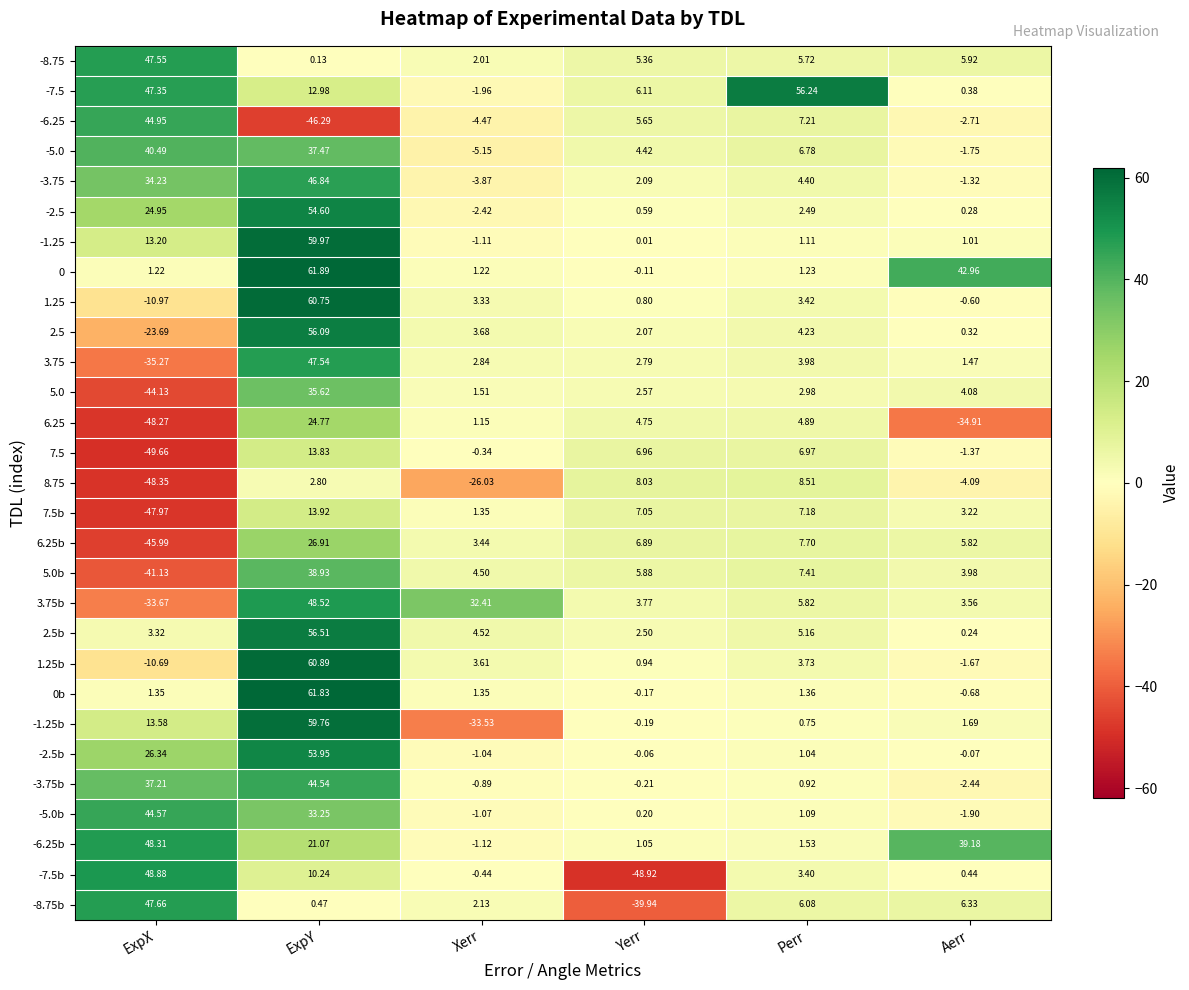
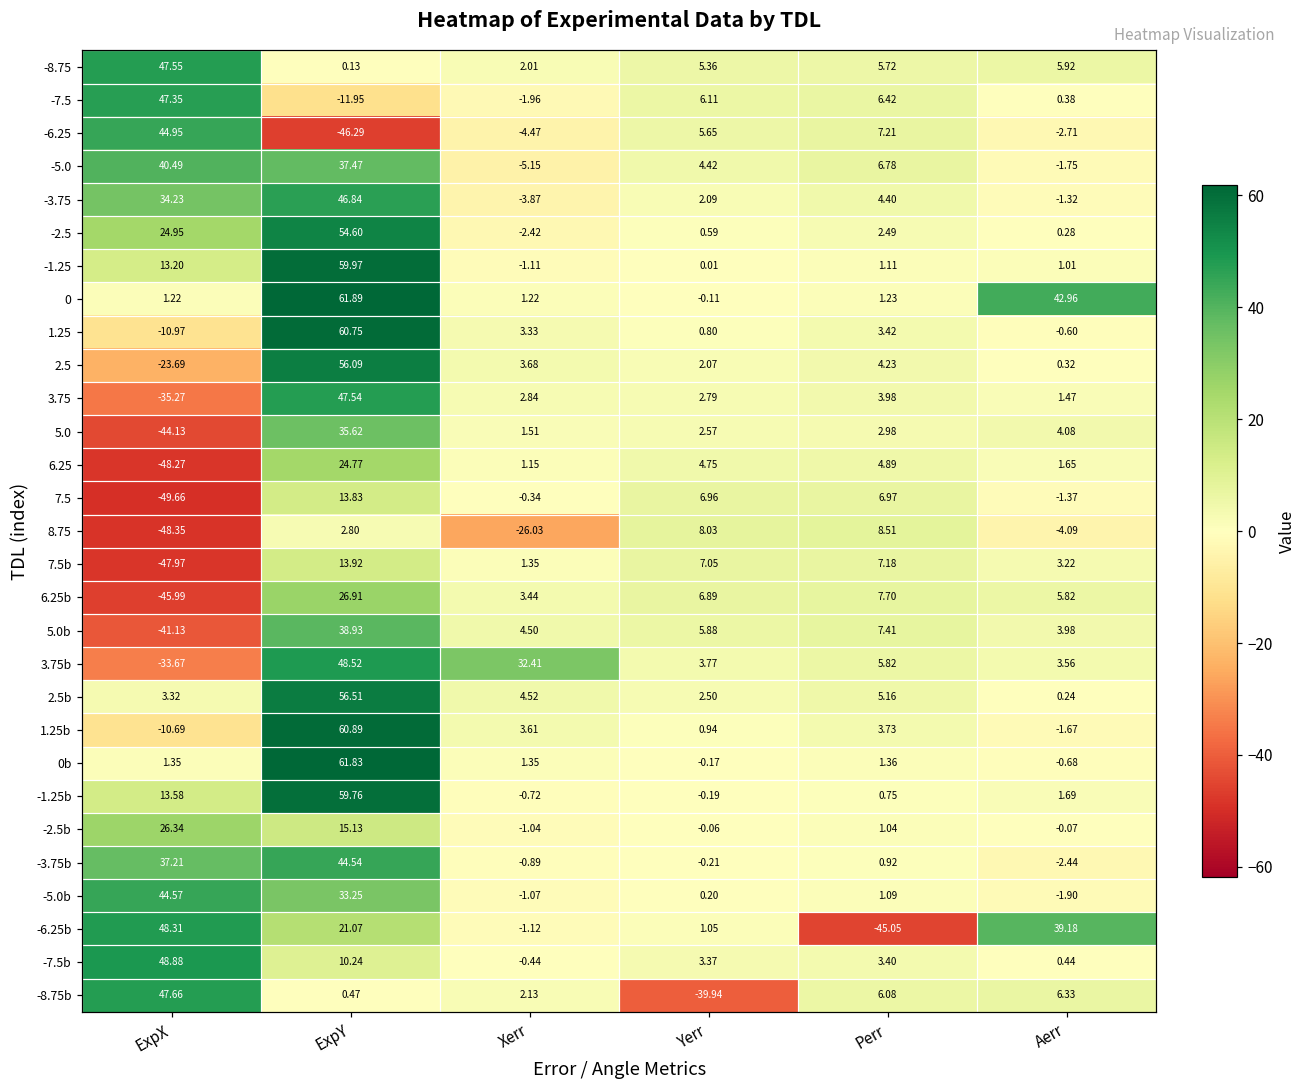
  {
    "-8.75": {
      "ExpX": 47.55,
      "ExpY": 0.13,
      "Xerr": 2.01,
      "Yerr": 5.36,
      "Perr": 5.72,
      "Aerr": 5.92
    },
    "-7.5": {
      "ExpX": 47.35,
-     "ExpY": 12.98,
+     "ExpY": -11.95,
      "Xerr": -1.96,
      "Yerr": 6.11,
-     "Perr": 56.24,
+     "Perr": 6.42,
      "Aerr": 0.38
    },
    "-6.25": {
      "ExpX": 44.95,
      "ExpY": -46.29,
      "Xerr": -4.47,
      "Yerr": 5.65,
      "Perr": 7.21,
      "Aerr": -2.71
    },
    "-5.0": {
      "ExpX": 40.49,
      "ExpY": 37.47,
      "Xerr": -5.15,
      "Yerr": 4.42,
      "Perr": 6.78,
      "Aerr": -1.75
    },
    "-3.75": {
      "ExpX": 34.23,
      "ExpY": 46.84,
      "Xerr": -3.87,
      "Yerr": 2.09,
      "Perr": 4.40,
      "Aerr": -1.32
    },
    "-2.5": {
      "ExpX": 24.95,
      "ExpY": 54.60,
      "Xerr": -2.42,
      "Yerr": 0.59,
      "Perr": 2.49,
      "Aerr": 0.28
    },
    "-1.25": {
      "ExpX": 13.20,
      "ExpY": 59.97,
      "Xerr": -1.11,
      "Yerr": 0.01,
      "Perr": 1.11,
      "Aerr": 1.01
    },
    "0": {
      "ExpX": 1.22,
      "ExpY": 61.89,
      "Xerr": 1.22,
      "Yerr": -0.11,
      "Perr": 1.23,
      "Aerr": 42.96
    },
    "1.25": {
      "ExpX": -10.97,
      "ExpY": 60.75,
      "Xerr": 3.33,
      "Yerr": 0.80,
      "Perr": 3.42,
      "Aerr": -0.60
    },
    "2.5": {
      "ExpX": -23.69,
      "ExpY": 56.09,
      "Xerr": 3.68,
      "Yerr": 2.07,
      "Perr": 4.23,
      "Aerr": 0.32
    },
    "3.75": {
      "ExpX": -35.27,
      "ExpY": 47.54,
      "Xerr": 2.84,
      "Yerr": 2.79,
      "Perr": 3.98,
      "Aerr": 1.47
    },
    "5.0": {
      "ExpX": -44.13,
      "ExpY": 35.62,
      "Xerr": 1.51,
      "Yerr": 2.57,
      "Perr": 2.98,
      "Aerr": 4.08
    },
    "6.25": {
      "ExpX": -48.27,
      "ExpY": 24.77,
      "Xerr": 1.15,
      "Yerr": 4.75,
      "Perr": 4.89,
-     "Aerr": -34.91
+     "Aerr": 1.65
    },
    "7.5": {
      "ExpX": -49.66,
      "ExpY": 13.83,
      "Xerr": -0.34,
      "Yerr": 6.96,
      "Perr": 6.97,
      "Aerr": -1.37
    },
    "8.75": {
      "ExpX": -48.35,
      "ExpY": 2.80,
      "Xerr": -26.03,
      "Yerr": 8.03,
      "Perr": 8.51,
      "Aerr": -4.09
    },
    "7.5b": {
      "ExpX": -47.97,
      "ExpY": 13.92,
      "Xerr": 1.35,
      "Yerr": 7.05,
      "Perr": 7.18,
      "Aerr": 3.22
    },
    "6.25b": {
      "ExpX": -45.99,
      "ExpY": 26.91,
      "Xerr": 3.44,
      "Yerr": 6.89,
      "Perr": 7.70,
      "Aerr": 5.82
    },
    "5.0b": {
      "ExpX": -41.13,
      "ExpY": 38.93,
      "Xerr": 4.50,
      "Yerr": 5.88,
      "Perr": 7.41,
      "Aerr": 3.98
    },
    "3.75b": {
      "ExpX": -33.67,
      "ExpY": 48.52,
      "Xerr": 32.41,
      "Yerr": 3.77,
      "Perr": 5.82,
      "Aerr": 3.56
    },
    "2.5b": {
      "ExpX": 3.32,
      "ExpY": 56.51,
      "Xerr": 4.52,
      "Yerr": 2.50,
      "Perr": 5.16,
      "Aerr": 0.24
    },
    "1.25b": {
      "ExpX": -10.69,
      "ExpY": 60.89,
      "Xerr": 3.61,
      "Yerr": 0.94,
      "Perr": 3.73,
      "Aerr": -1.67
    },
    "0b": {
      "ExpX": 1.35,
      "ExpY": 61.83,
      "Xerr": 1.35,
      "Yerr": -0.17,
      "Perr": 1.36,
      "Aerr": -0.68
    },
    "-1.25b": {
      "ExpX": 13.58,
      "ExpY": 59.76,
-     "Xerr": -33.53,
+     "Xerr": -0.72,
      "Yerr": -0.19,
      "Perr": 0.75,
      "Aerr": 1.69
    },
    "-2.5b": {
      "ExpX": 26.34,
-     "ExpY": 53.95,
+     "ExpY": 15.13,
      "Xerr": -1.04,
      "Yerr": -0.06,
      "Perr": 1.04,
      "Aerr": -0.07
    },
    "-3.75b": {
      "ExpX": 37.21,
      "ExpY": 44.54,
      "Xerr": -0.89,
      "Yerr": -0.21,
      "Perr": 0.92,
      "Aerr": -2.44
    },
    "-5.0b": {
      "ExpX": 44.57,
      "ExpY": 33.25,
      "Xerr": -1.07,
      "Yerr": 0.20,
      "Perr": 1.09,
      "Aerr": -1.90
    },
    "-6.25b": {
      "ExpX": 48.31,
      "ExpY": 21.07,
      "Xerr": -1.12,
      "Yerr": 1.05,
-     "Perr": 1.53,
+     "Perr": -45.05,
      "Aerr": 39.18
    },
    "-7.5b": {
      "ExpX": 48.88,
      "ExpY": 10.24,
      "Xerr": -0.44,
-     "Yerr": -48.92,
+     "Yerr": 3.37,
      "Perr": 3.40,
      "Aerr": 0.44
    },
    "-8.75b": {
      "ExpX": 47.66,
      "ExpY": 0.47,
      "Xerr": 2.13,
      "Yerr": -39.94,
      "Perr": 6.08,
      "Aerr": 6.33
    }
  }
